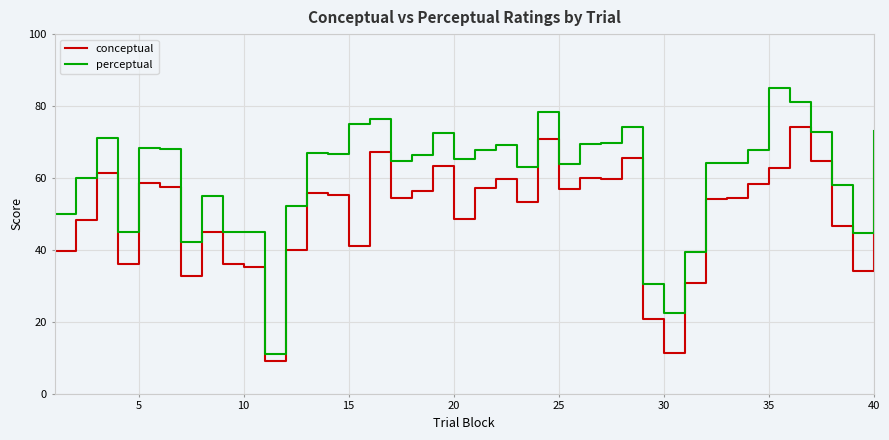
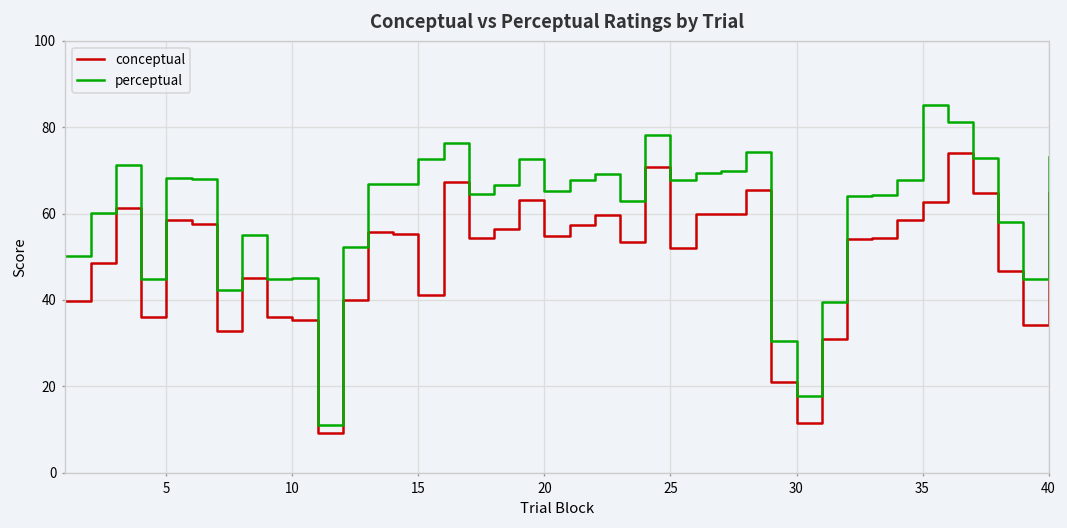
  {
    "conceptual": {
      "5": 59,
      "10": 35,
      "15": 41,
-     "20": 48,
-     "25": 57,
+     "20": 55,
+     "25": 52,
      "30": 11,
      "35": 63,
      "40": 65
    },
    "perceptual": {
      "5": 68,
      "10": 45,
-     "15": 75,
+     "15": 73,
      "20": 65,
-     "25": 64,
-     "30": 22,
+     "25": 68,
+     "30": 18,
      "35": 85,
      "40": 73
    }
  }
